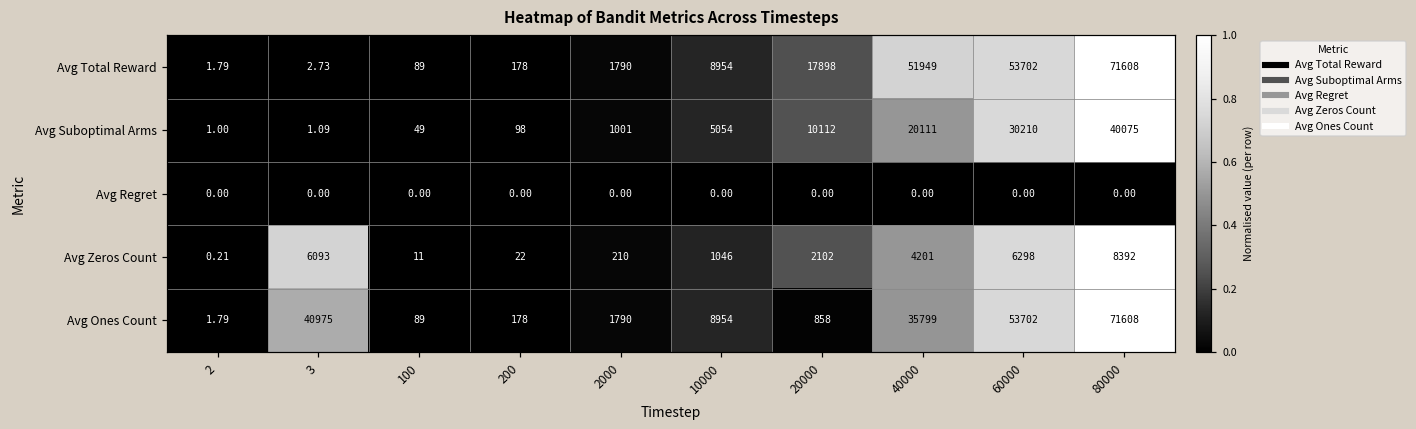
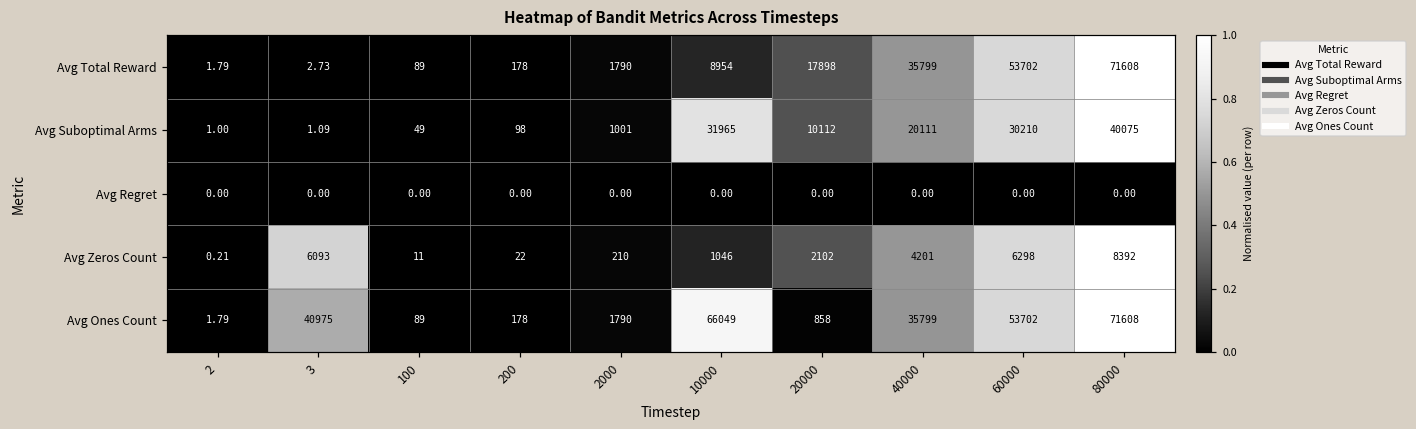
  {
    "Avg Total Reward": {
      "2": 1.79,
      "3": 2.73,
      "100": 89,
      "200": 178,
      "2000": 1790,
      "10000": 8954,
      "20000": 17898,
-     "40000": 51949,
+     "40000": 35799,
      "60000": 53702,
      "80000": 71608
    },
    "Avg Suboptimal Arms": {
      "2": 1.00,
      "3": 1.09,
      "100": 49,
      "200": 98,
      "2000": 1001,
-     "10000": 5054,
+     "10000": 31965,
      "20000": 10112,
      "40000": 20111,
      "60000": 30210,
      "80000": 40075
    },
    "Avg Regret": {
      "2": 0.00,
      "3": 0.00,
      "100": 0.00,
      "200": 0.00,
      "2000": 0.00,
      "10000": 0.00,
      "20000": 0.00,
      "40000": 0.00,
      "60000": 0.00,
      "80000": 0.00
    },
    "Avg Zeros Count": {
      "2": 0.21,
      "3": 6093,
      "100": 11,
      "200": 22,
      "2000": 210,
      "10000": 1046,
      "20000": 2102,
      "40000": 4201,
      "60000": 6298,
      "80000": 8392
    },
    "Avg Ones Count": {
      "2": 1.79,
      "3": 40975,
      "100": 89,
      "200": 178,
      "2000": 1790,
-     "10000": 8954,
+     "10000": 66049,
      "20000": 858,
      "40000": 35799,
      "60000": 53702,
      "80000": 71608
    }
  }
